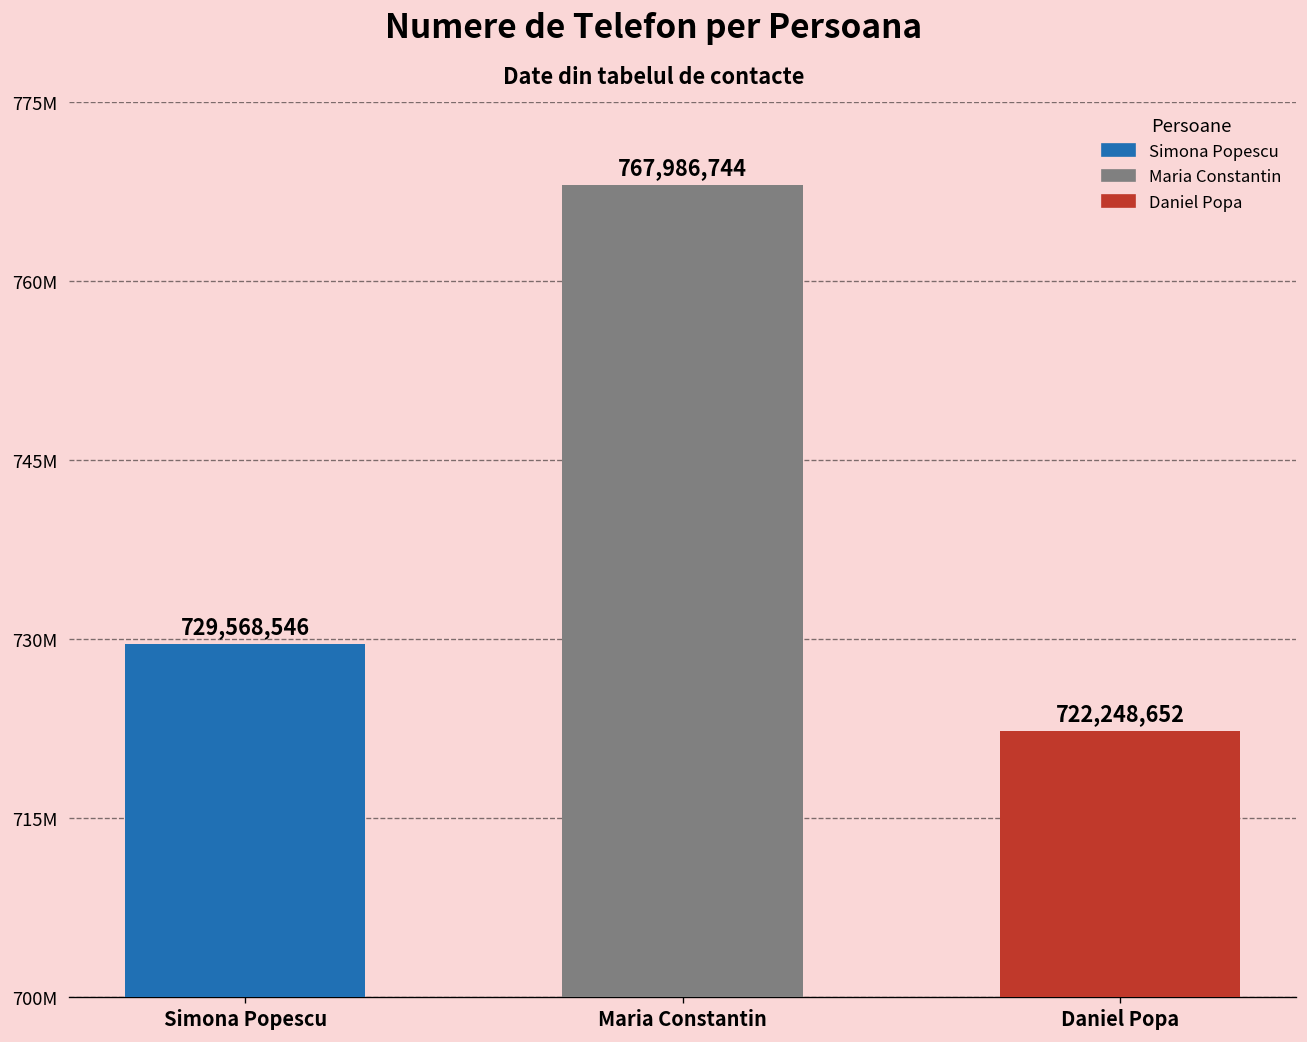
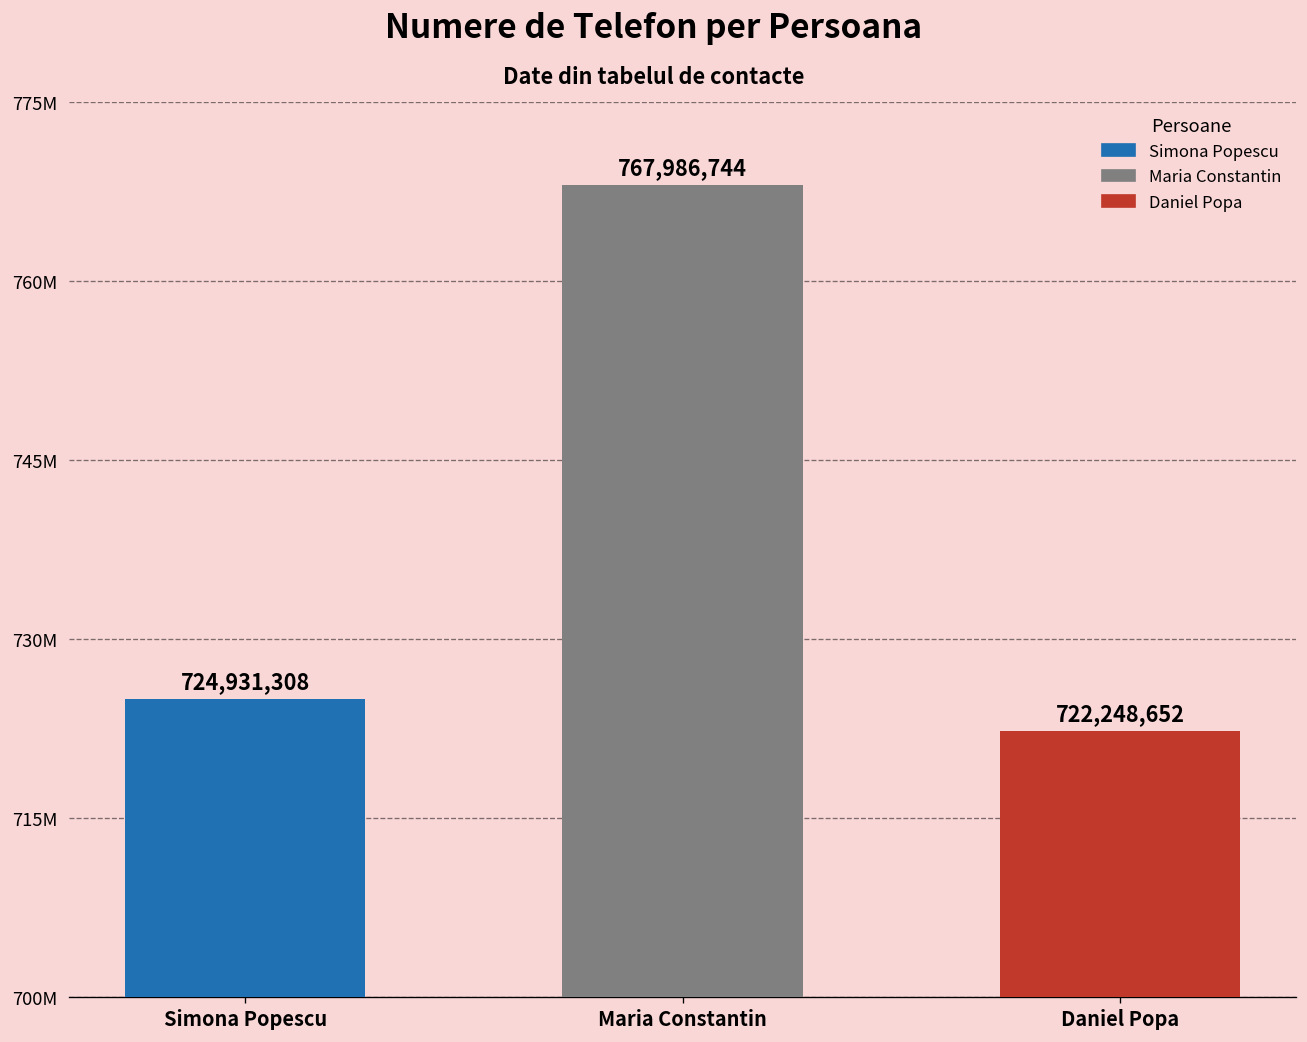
  {
-   "Simona Popescu": "729,568,546",
+   "Simona Popescu": "724,931,308",
    "Maria Constantin": "767,986,744",
    "Daniel Popa": "722,248,652"
  }
